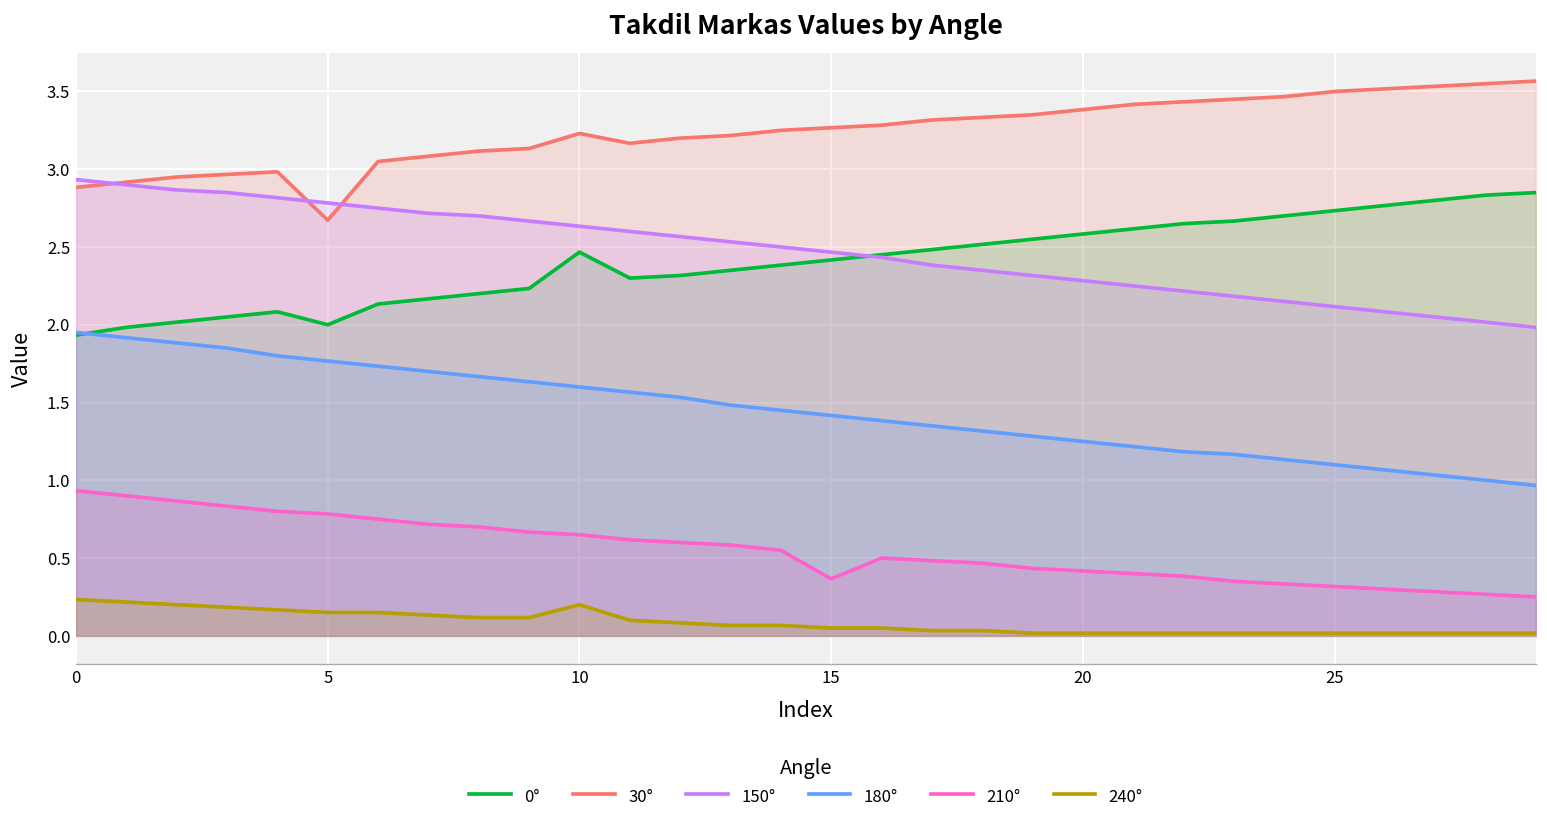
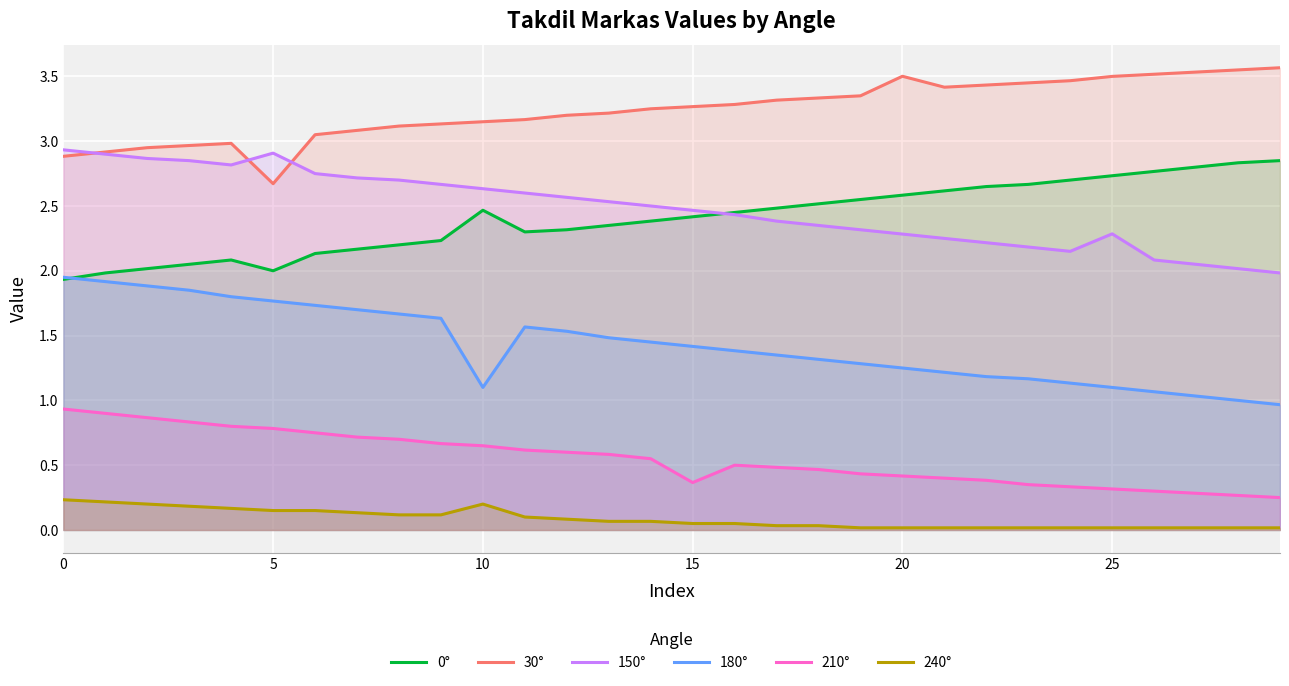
  {
    "0°": {
      "5": 2.00,
      "10": 2.47,
      "15": 2.42,
      "20": 2.58,
      "25": 2.73
    },
    "30°": {
      "0": 2.88,
      "5": 2.67,
-     "10": 3.23,
+     "10": 3.15,
      "15": 3.27,
-     "20": 3.38,
+     "20": 3.50,
      "25": 3.50
    },
    "150°": {
      "0": 2.93,
-     "5": 2.78,
+     "5": 2.91,
      "10": 2.63,
      "15": 2.47,
      "20": 2.28,
-     "25": 2.12
+     "25": 2.29
    },
    "180°": {
      "5": 1.77,
-     "10": 1.6,
+     "10": 1.1,
      "15": 1.4,
      "20": 1.25,
      "25": 1.1
    },
    "210°": {
      "0": 0.93,
      "5": 0.78,
      "10": 0.65,
      "15": 0.37,
      "20": 0.42,
      "25": 0.32
    },
    "240°": {
      "0": 0.23,
      "5": 0.15,
      "10": 0.20,
      "15": 0.05,
      "20": 0.02,
      "25": 0.02
    }
  }
